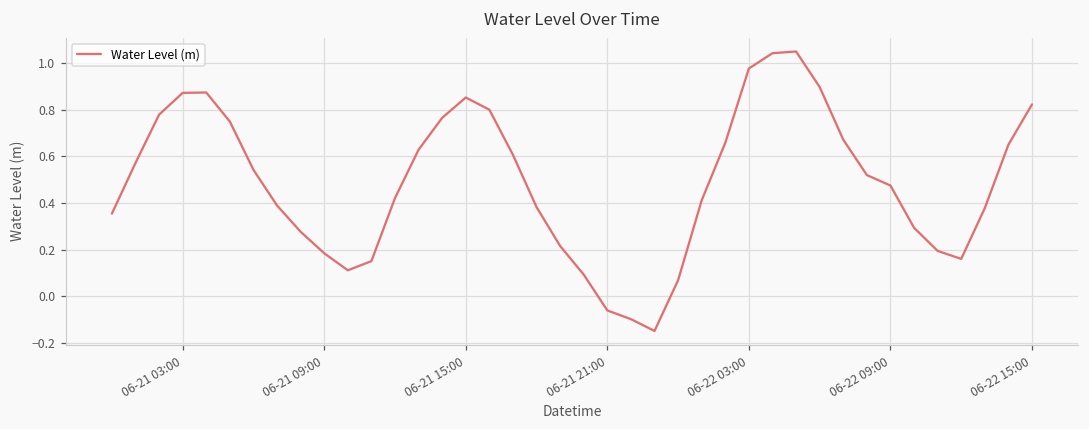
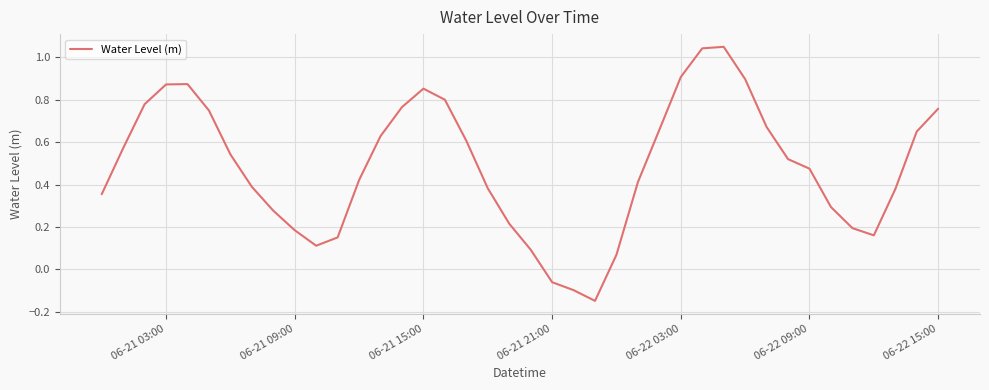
  {
    "06-21 03:00": 0.87,
    "06-21 09:00": 0.18,
    "06-21 15:00": 0.85,
    "06-21 21:00": -0.06,
-   "06-22 03:00": 0.98,
+   "06-22 03:00": 0.91,
    "06-22 09:00": 0.47,
-   "06-22 15:00": 0.82
+   "06-22 15:00": 0.76
  }
